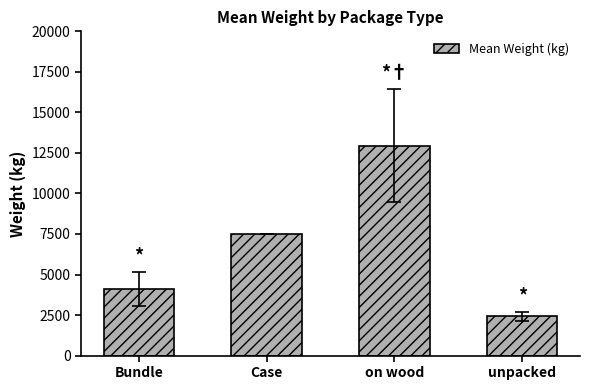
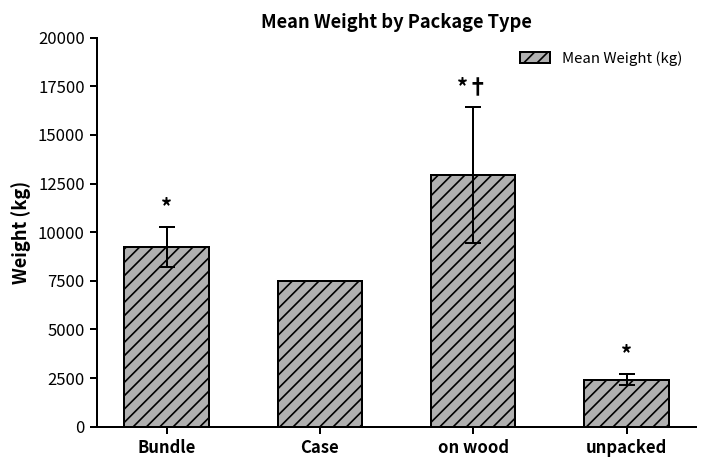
  {
    "Mean Weight (kg)": {
-     "Bundle": 4100,
+     "Bundle": 9200,
      "Case": 7500,
      "on wood": 12900,
      "unpacked": 2400
    }
  }
